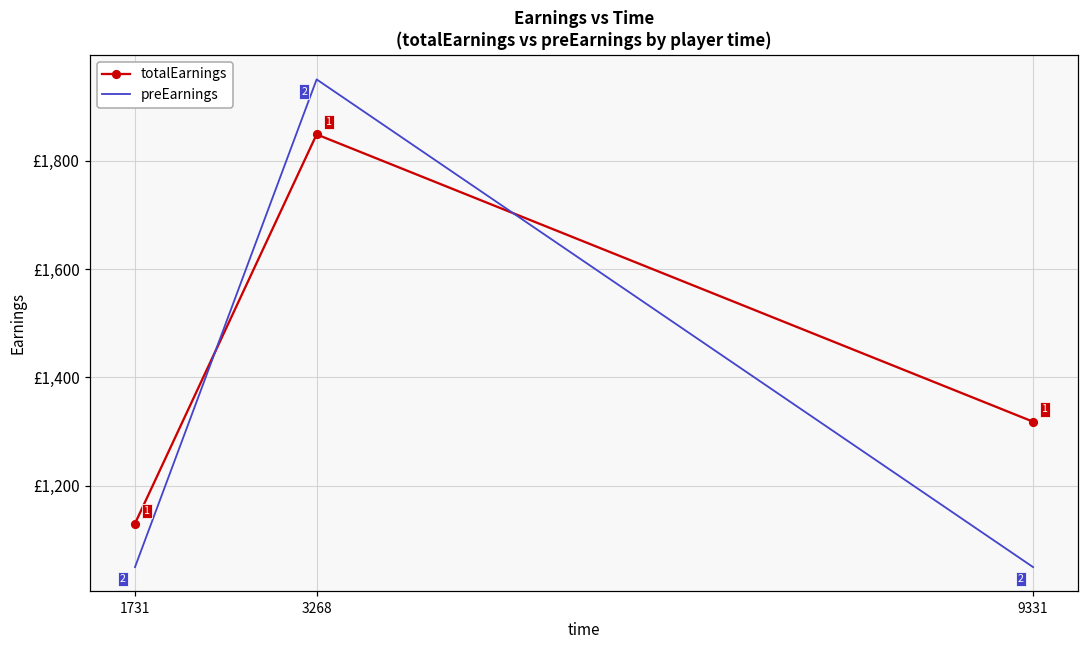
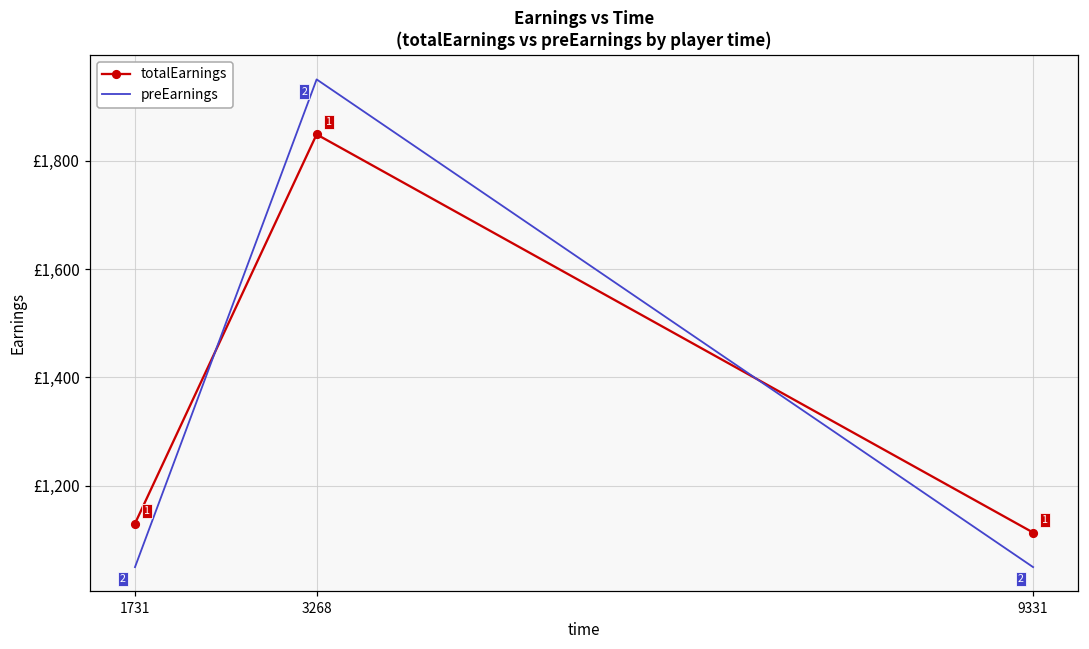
  {
    "totalEarnings": {
-     "9331": "£1,320"
+     "9331": "£1,110"
    }
  }
